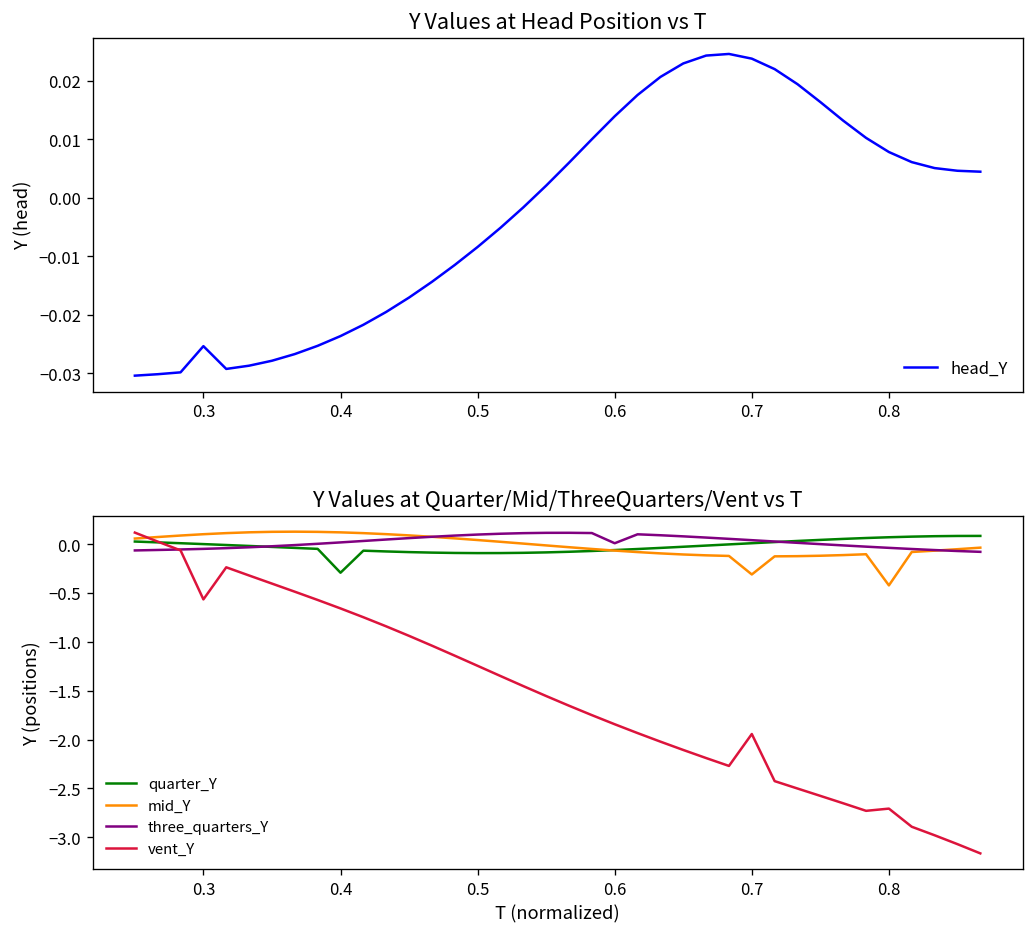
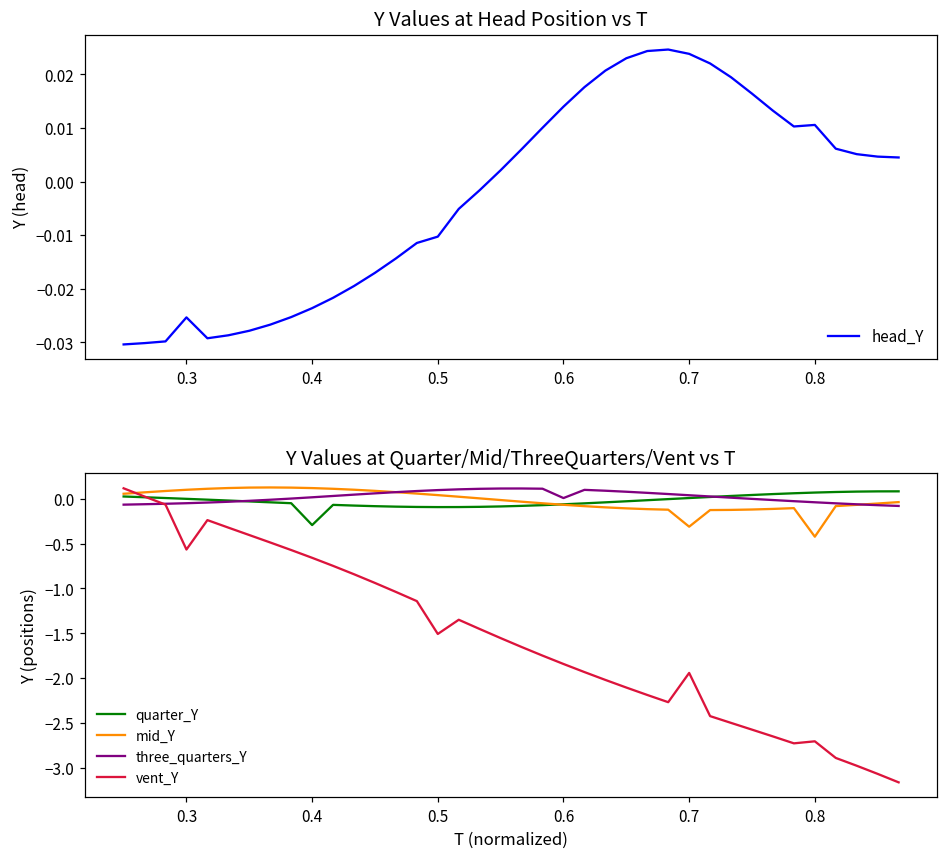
  {
    "Y Values at Head Position vs T": {
      "0.3": -0.025,
      "0.4": -0.024,
-     "0.5": -0.008,
+     "0.5": -0.010,
      "0.6": 0.014,
      "0.7": 0.024,
-     "0.8": 0.008
+     "0.8": 0.011
    },
    "Y Values at Quarter/Mid/ThreeQuarters/Vent vs T": {
      "quarter_Y": {
        "0.3": 0.0,
        "0.4": -0.3,
        "0.5": -0.1,
        "0.7": 0.0,
        "0.8": 0.1
      },
      "mid_Y": {
        "0.3": 0.1,
        "0.4": 0.1,
        "0.5": 0.0,
        "0.7": -0.3,
        "0.8": -0.4
      },
      "three_quarters_Y": {
        "0.3": 0.0,
        "0.4": 0.0,
        "0.5": 0.1,
        "0.6": 0.0,
        "0.7": 0.0,
        "0.8": 0.0
      },
      "vent_Y": {
        "0.3": -0.6,
        "0.4": -0.7,
-       "0.5": -1.2,
+       "0.5": -1.5,
        "0.6": -1.8,
        "0.7": -1.9,
        "0.8": -2.7
      }
    }
  }
